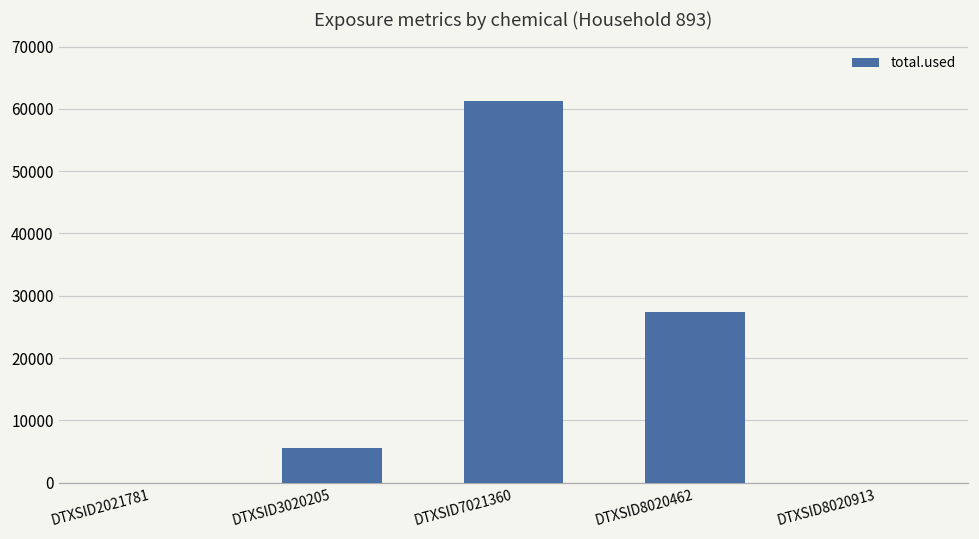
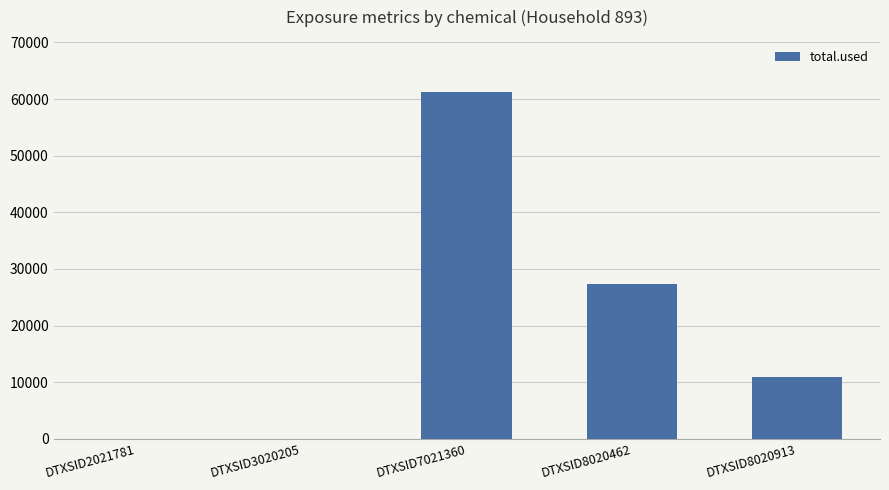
  {
    "DTXSID2021781": 0,
-   "DTXSID3020205": 5000,
+   "DTXSID3020205": 0,
    "DTXSID7021360": 61000,
    "DTXSID8020462": 27000,
-   "DTXSID8020913": 0
+   "DTXSID8020913": 11000
  }
